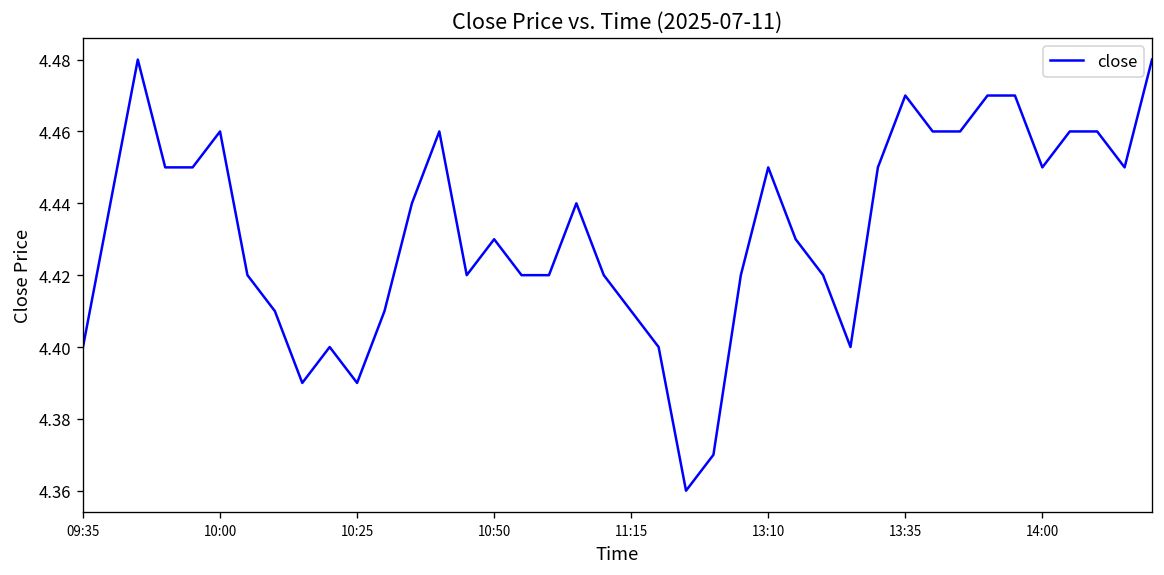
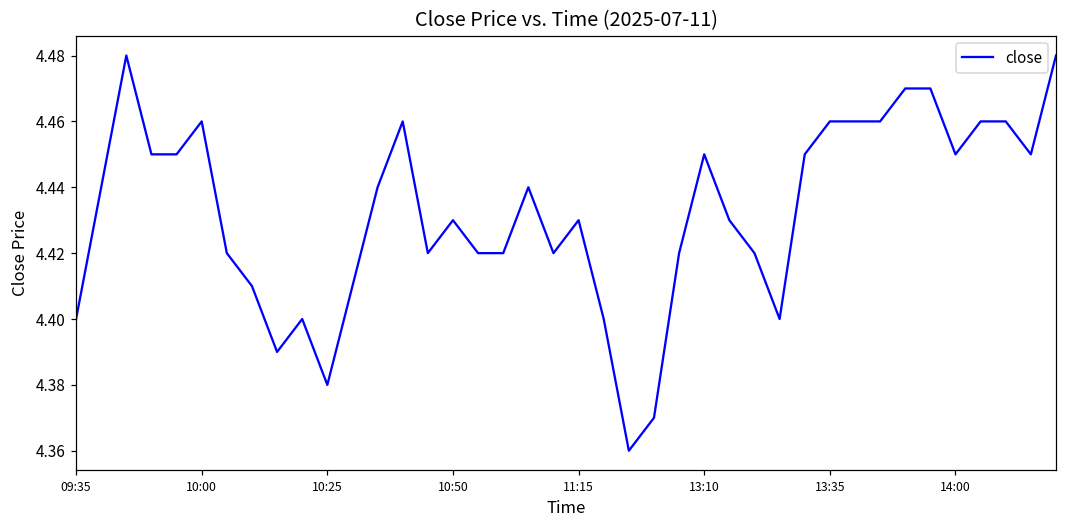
  {
    "09:35": 4.40,
    "10:00": 4.46,
-   "10:25": 4.39,
+   "10:25": 4.38,
    "10:50": 4.43,
-   "11:15": 4.41,
+   "11:15": 4.43,
    "13:10": 4.45,
-   "13:35": 4.47,
+   "13:35": 4.46,
    "14:00": 4.45
  }
